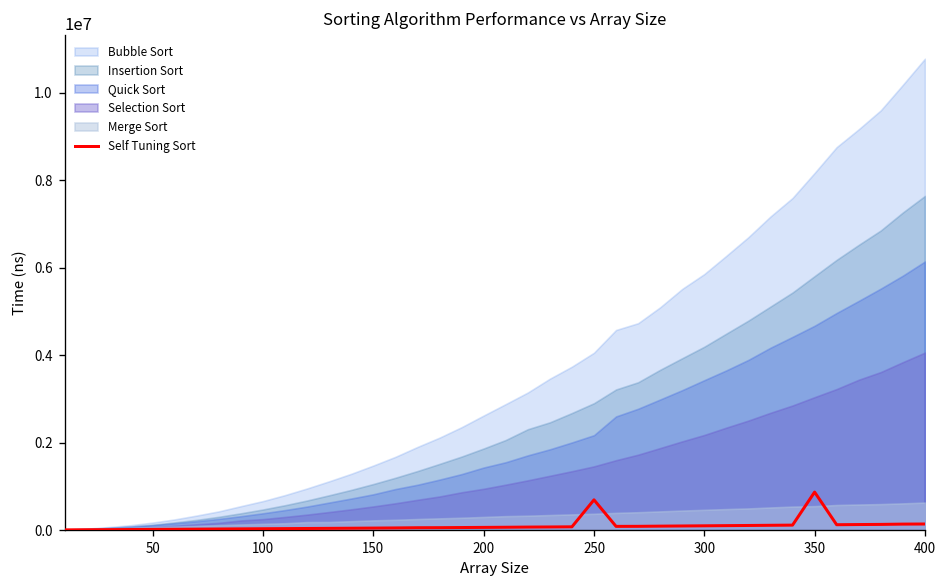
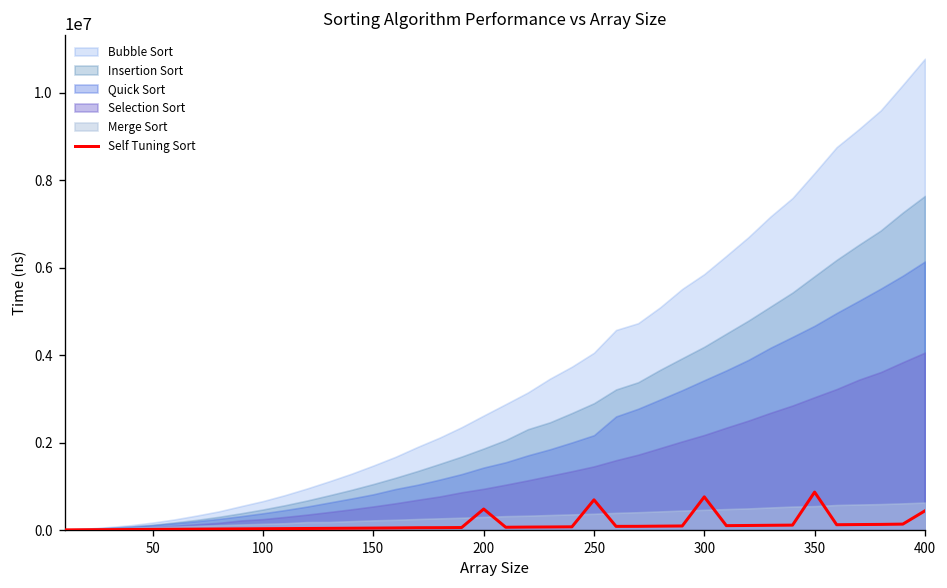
  {
    "Self Tuning Sort": {
      "100": 0,
      "150": 0,
-     "200": 100000,
+     "200": 500000,
      "250": 700000,
-     "300": 100000,
+     "300": 800000,
      "350": 900000,
-     "400": 100000
+     "400": 400000
    }
  }
